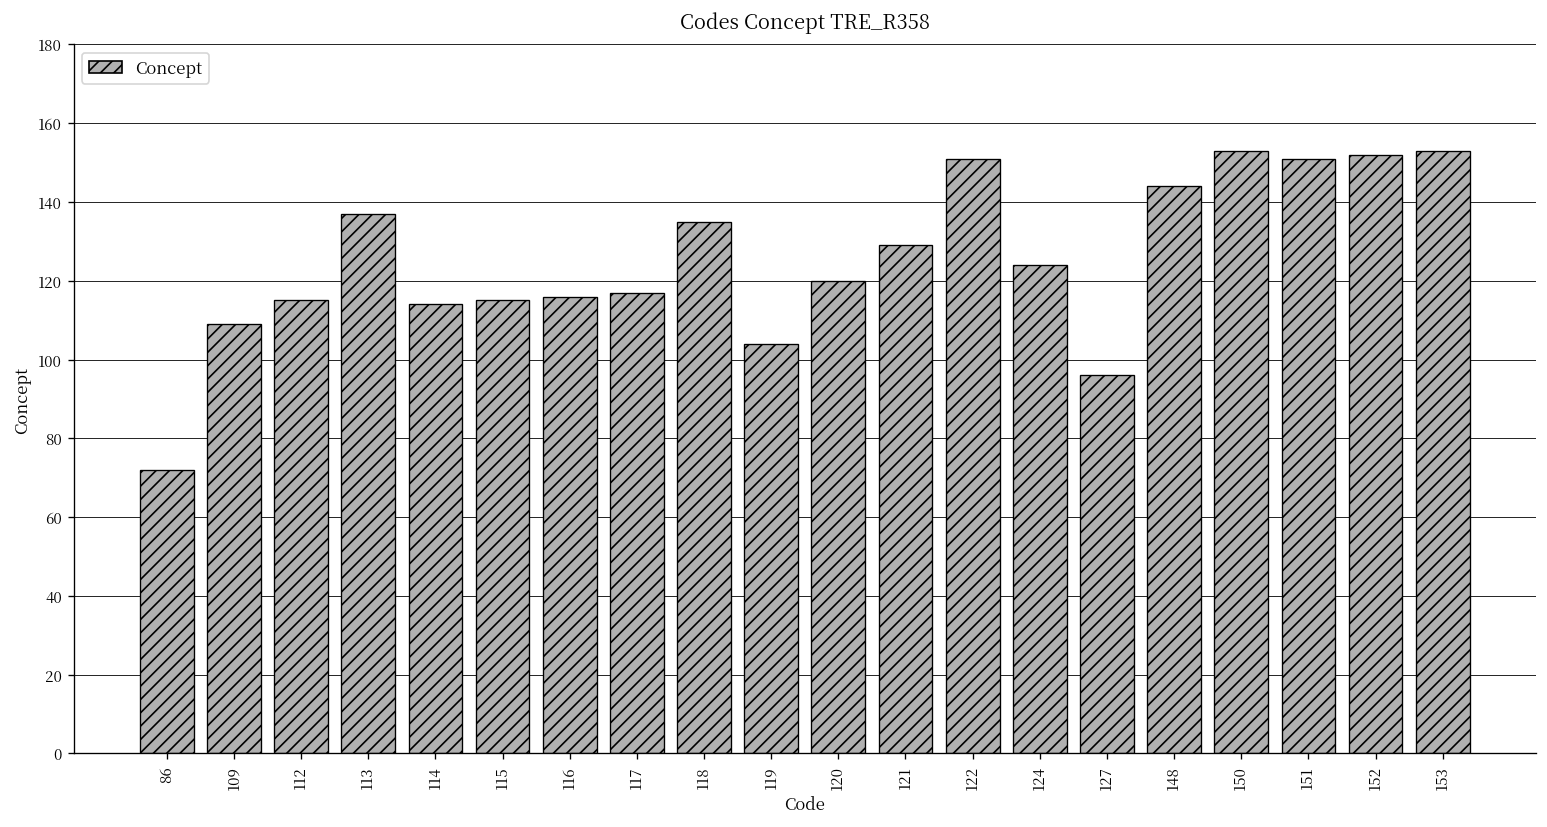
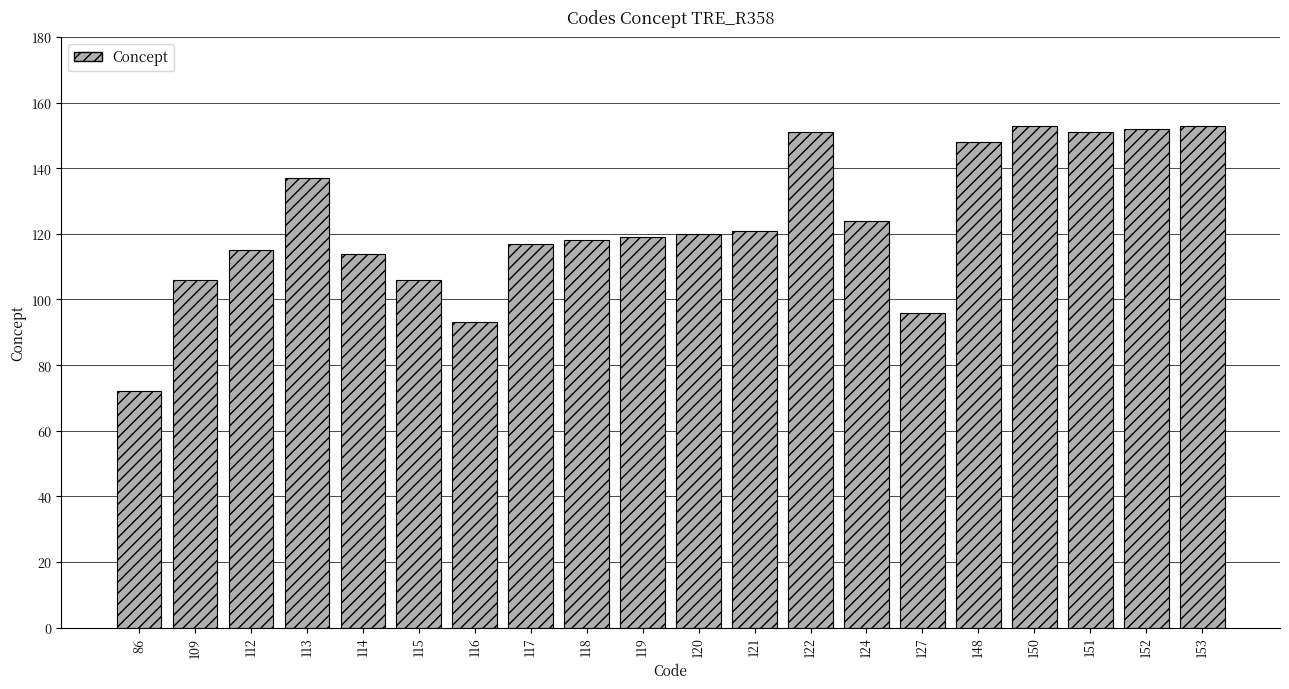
  {
    "86": 72,
-   "109": 109,
+   "109": 106,
    "112": 115,
    "113": 137,
    "114": 114,
-   "115": 115,
-   "116": 116,
+   "115": 106,
+   "116": 93,
    "117": 117,
-   "118": 135,
-   "119": 104,
+   "118": 118,
+   "119": 119,
    "120": 120,
-   "121": 129,
+   "121": 121,
    "122": 151,
    "124": 124,
    "127": 96,
-   "148": 144,
+   "148": 148,
    "150": 153,
    "151": 151,
    "152": 152,
    "153": 153
  }
